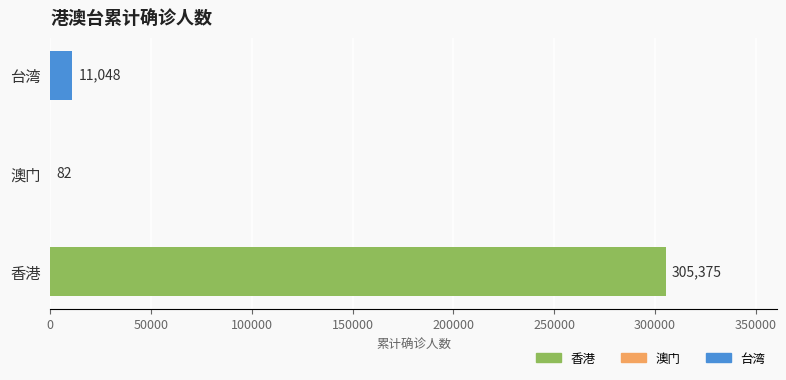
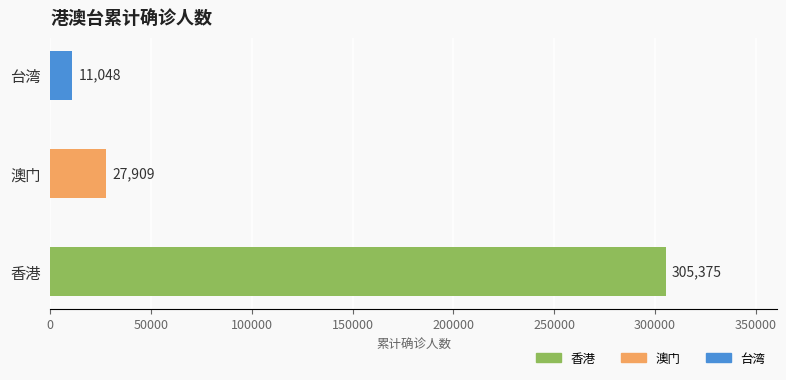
  {
    "台湾": "11,048",
-   "澳门": "82",
+   "澳门": "27,909",
    "香港": "305,375"
  }
